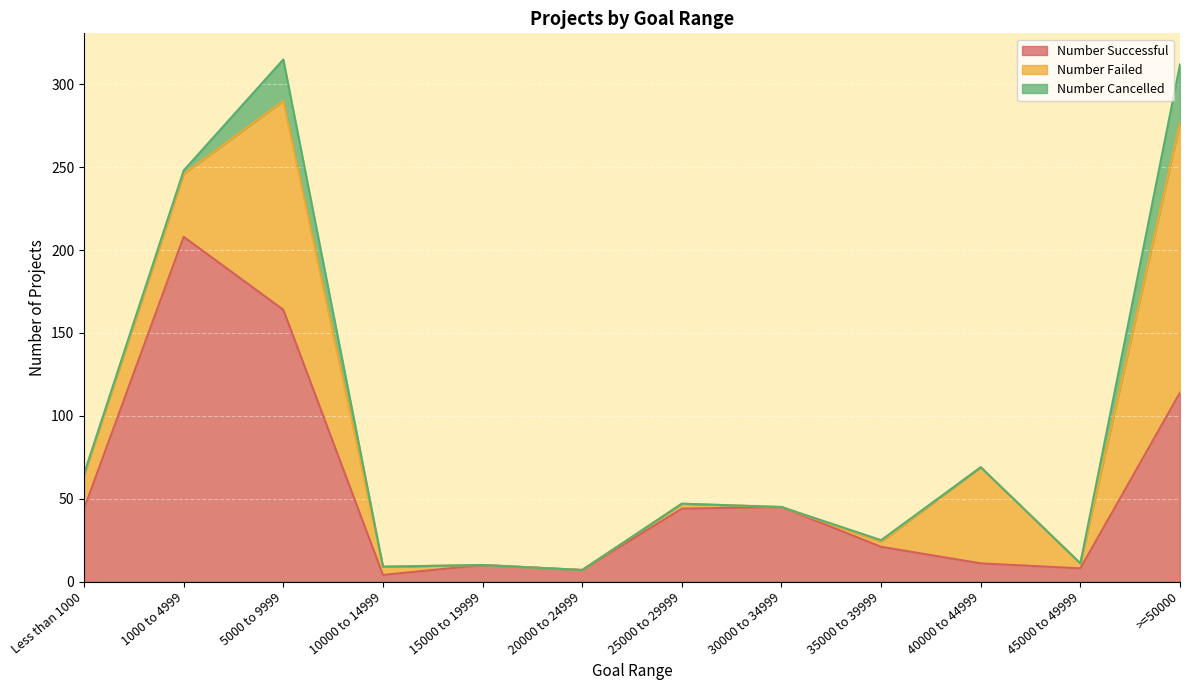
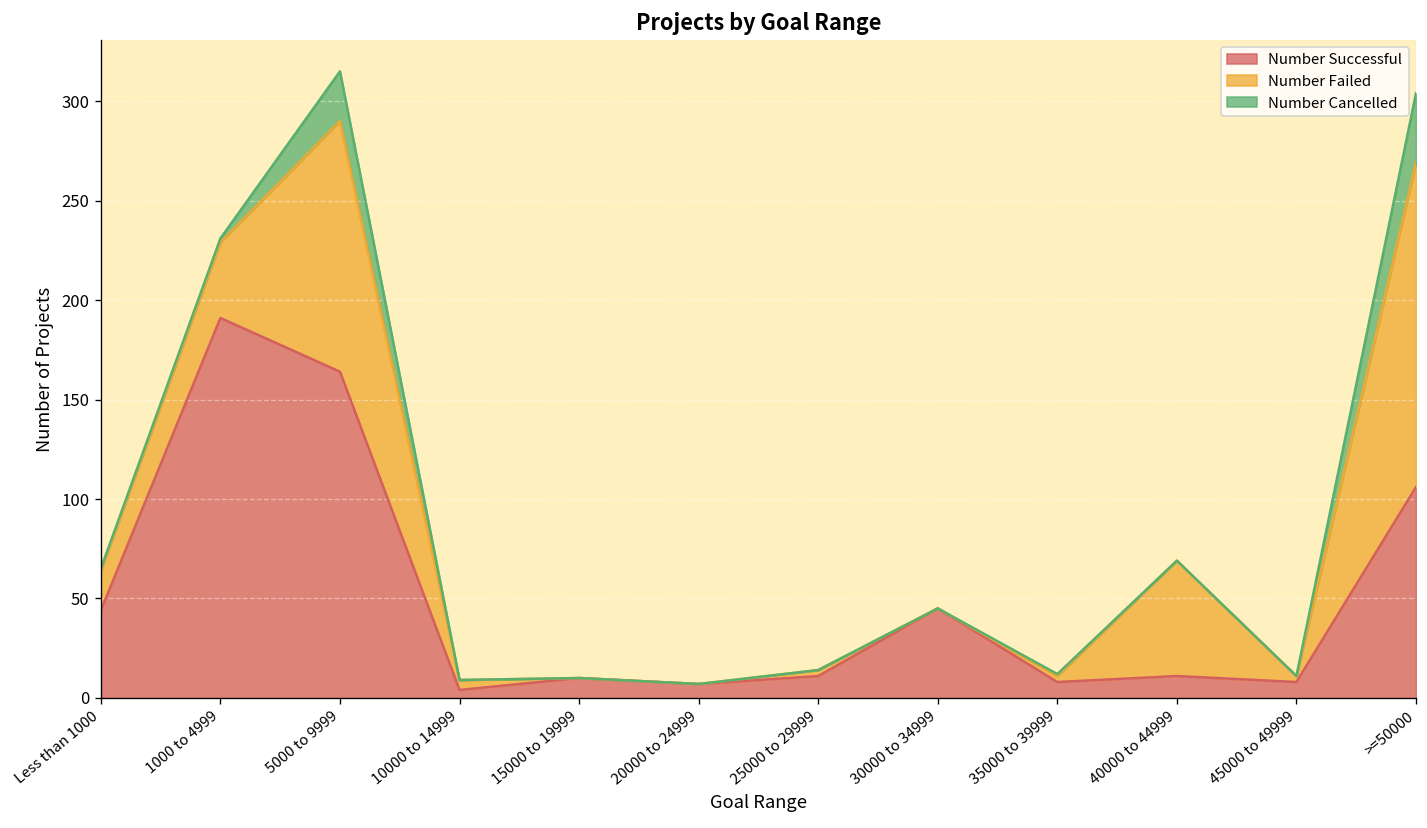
  {
    "Number Successful": {
      "Less than 1000": 44,
-     "1000 to 4999": 208,
+     "1000 to 4999": 191,
      "5000 to 9999": 164,
      "10000 to 14999": 4,
-     "25000 to 29999": 44,
-     "35000 to 39999": 21,
+     "25000 to 29999": 11,
+     "35000 to 39999": 8,
      "40000 to 44999": 11,
      "45000 to 49999": 8,
-     ">=50000": 114
+     ">=50000": 106
    },
    "Number Failed": {
      "1000 to 4999": 38,
      "5000 to 9999": 126,
      ">=50000": 163
    },
    "Number Cancelled": {
      "1000 to 4999": 2,
      "5000 to 9999": 25,
      ">=50000": 35
    }
  }
